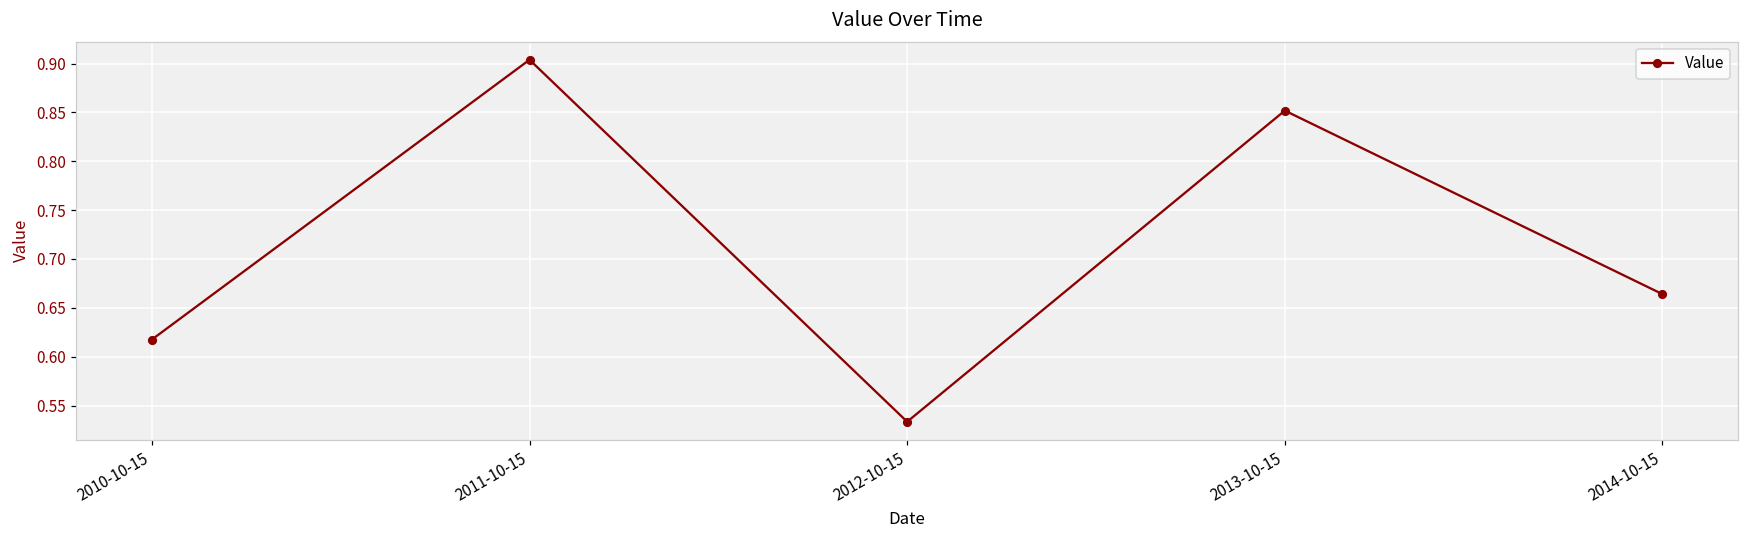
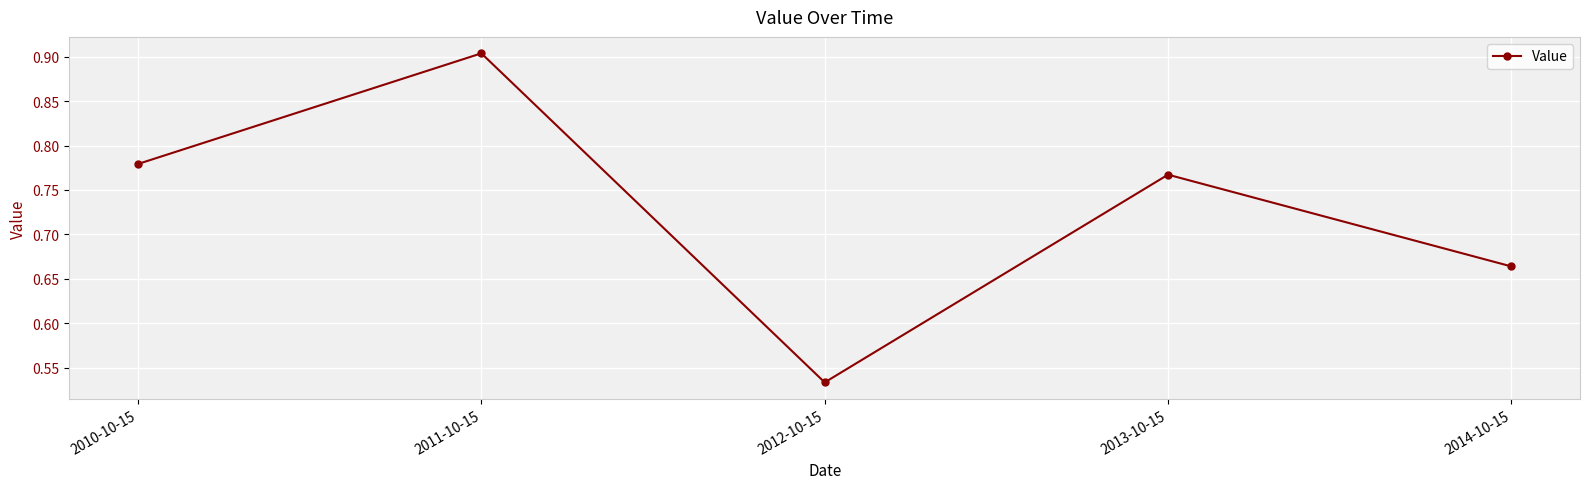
  {
-   "2010-10-15": 0.62,
+   "2010-10-15": 0.78,
    "2011-10-15": 0.90,
    "2012-10-15": 0.53,
-   "2013-10-15": 0.85,
+   "2013-10-15": 0.77,
    "2014-10-15": 0.66
  }
